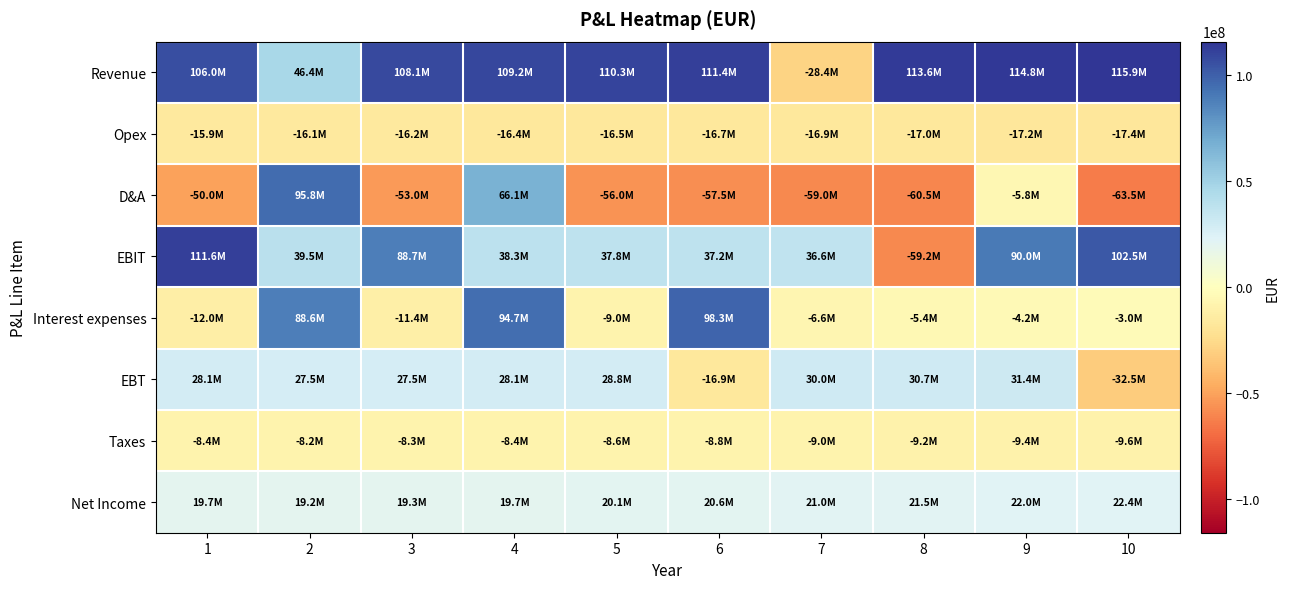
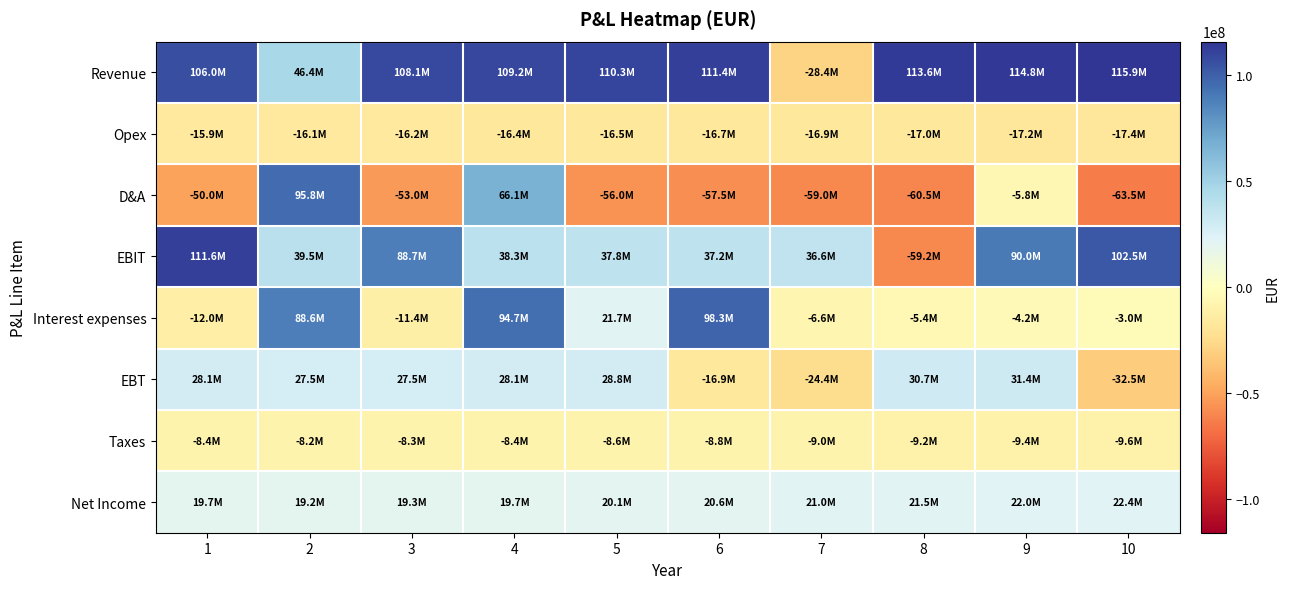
  {
    "Revenue": {
      "1": "106.0M",
      "2": "46.4M",
      "3": "108.1M",
      "4": "109.2M",
      "5": "110.3M",
      "6": "111.4M",
      "7": "-28.4M",
      "8": "113.6M",
      "9": "114.8M",
      "10": "115.9M"
    },
    "Opex": {
      "1": "-15.9M",
      "2": "-16.1M",
      "3": "-16.2M",
      "4": "-16.4M",
      "5": "-16.5M",
      "6": "-16.7M",
      "7": "-16.9M",
      "8": "-17.0M",
      "9": "-17.2M",
      "10": "-17.4M"
    },
    "D&A": {
      "1": "-50.0M",
      "2": "95.8M",
      "3": "-53.0M",
      "4": "66.1M",
      "5": "-56.0M",
      "6": "-57.5M",
      "7": "-59.0M",
      "8": "-60.5M",
      "9": "-5.8M",
      "10": "-63.5M"
    },
    "EBIT": {
      "1": "111.6M",
      "2": "39.5M",
      "3": "88.7M",
      "4": "38.3M",
      "5": "37.8M",
      "6": "37.2M",
      "7": "36.6M",
      "8": "-59.2M",
      "9": "90.0M",
      "10": "102.5M"
    },
    "Interest expenses": {
      "1": "-12.0M",
      "2": "88.6M",
      "3": "-11.4M",
      "4": "94.7M",
-     "5": "-9.0M",
+     "5": "21.7M",
      "6": "98.3M",
      "7": "-6.6M",
      "8": "-5.4M",
      "9": "-4.2M",
      "10": "-3.0M"
    },
    "EBT": {
      "1": "28.1M",
      "2": "27.5M",
      "3": "27.5M",
      "4": "28.1M",
      "5": "28.8M",
      "6": "-16.9M",
-     "7": "30.0M",
+     "7": "-24.4M",
      "8": "30.7M",
      "9": "31.4M",
      "10": "-32.5M"
    },
    "Taxes": {
      "1": "-8.4M",
      "2": "-8.2M",
      "3": "-8.3M",
      "4": "-8.4M",
      "5": "-8.6M",
      "6": "-8.8M",
      "7": "-9.0M",
      "8": "-9.2M",
      "9": "-9.4M",
      "10": "-9.6M"
    },
    "Net Income": {
      "1": "19.7M",
      "2": "19.2M",
      "3": "19.3M",
      "4": "19.7M",
      "5": "20.1M",
      "6": "20.6M",
      "7": "21.0M",
      "8": "21.5M",
      "9": "22.0M",
      "10": "22.4M"
    }
  }
